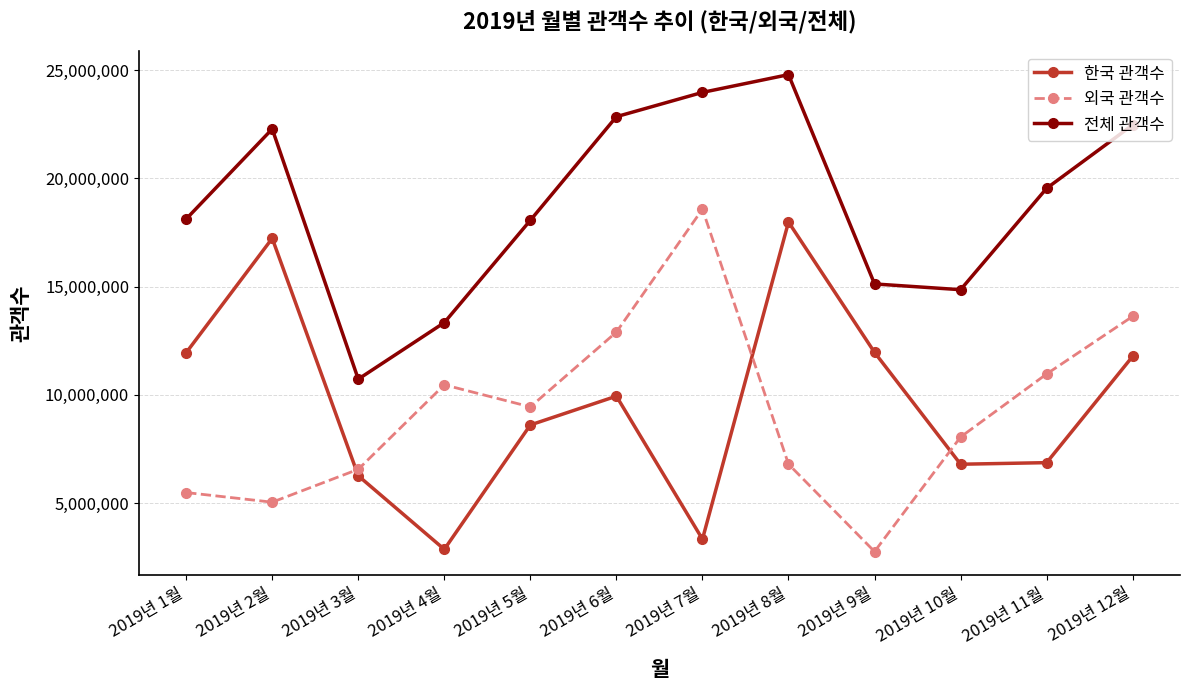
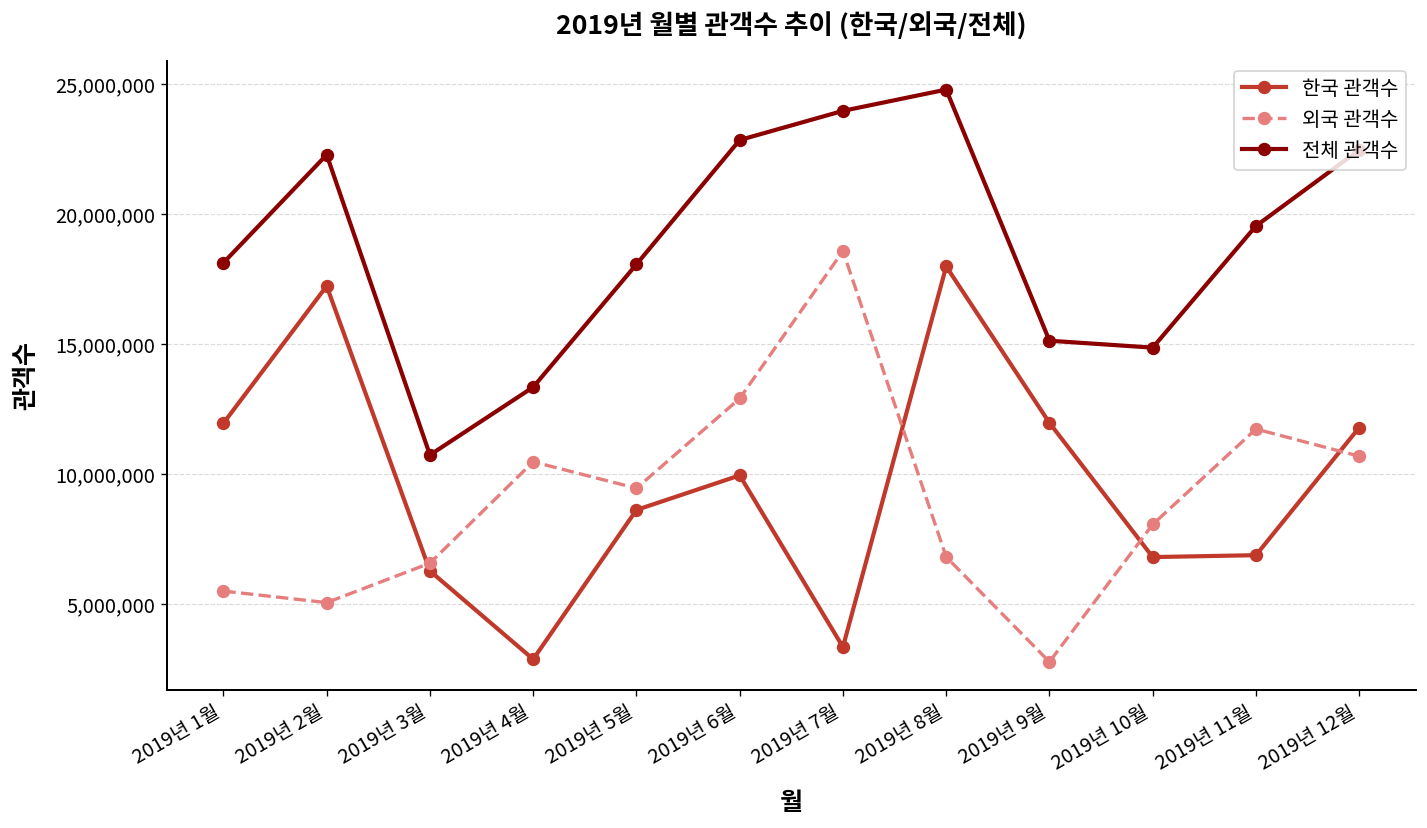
  {
    "한국 관객수": {
      "2019년 1월": "12,000,000",
      "2019년 2월": "17,200,000",
      "2019년 3월": "6,300,000",
      "2019년 4월": "2,900,000",
      "2019년 5월": "8,600,000",
      "2019년 6월": "9,900,000",
      "2019년 7월": "3,300,000",
      "2019년 8월": "18,000,000",
      "2019년 9월": "12,000,000",
      "2019년 10월": "6,800,000",
      "2019년 11월": "6,900,000",
      "2019년 12월": "11,800,000"
    },
    "외국 관객수": {
      "2019년 1월": "5,500,000",
      "2019년 2월": "5,000,000",
      "2019년 3월": "6,600,000",
      "2019년 4월": "10,500,000",
      "2019년 5월": "9,400,000",
      "2019년 6월": "12,900,000",
      "2019년 7월": "18,600,000",
      "2019년 8월": "6,800,000",
      "2019년 9월": "2,800,000",
      "2019년 10월": "8,100,000",
-     "2019년 11월": "11,000,000",
-     "2019년 12월": "13,600,000"
+     "2019년 11월": "11,700,000",
+     "2019년 12월": "10,700,000"
    },
    "전체 관객수": {
      "2019년 1월": "18,100,000",
      "2019년 2월": "22,300,000",
      "2019년 3월": "10,700,000",
      "2019년 4월": "13,300,000",
      "2019년 5월": "18,100,000",
      "2019년 6월": "22,800,000",
      "2019년 7월": "24,000,000",
      "2019년 8월": "24,800,000",
      "2019년 9월": "15,100,000",
      "2019년 10월": "14,900,000",
      "2019년 11월": "19,500,000"
    }
  }
